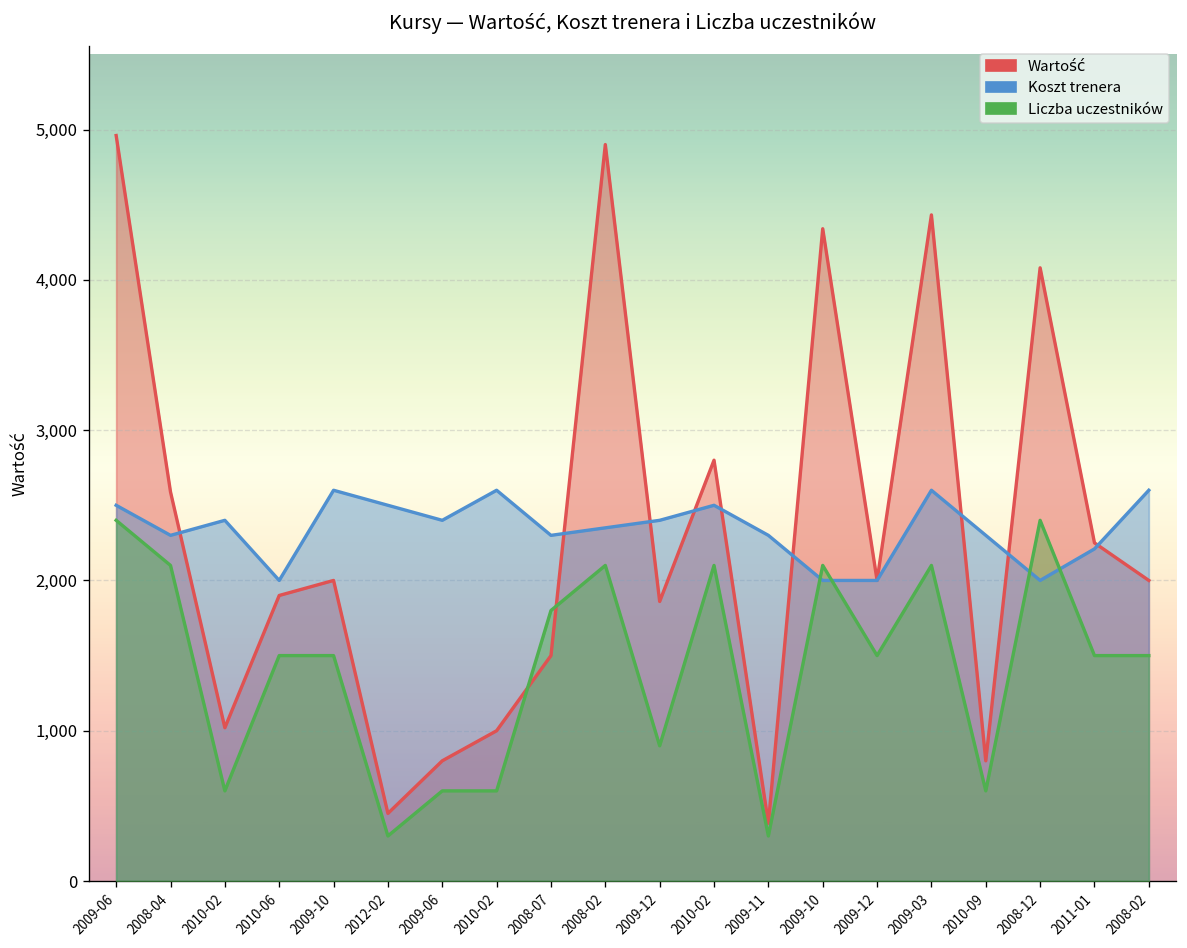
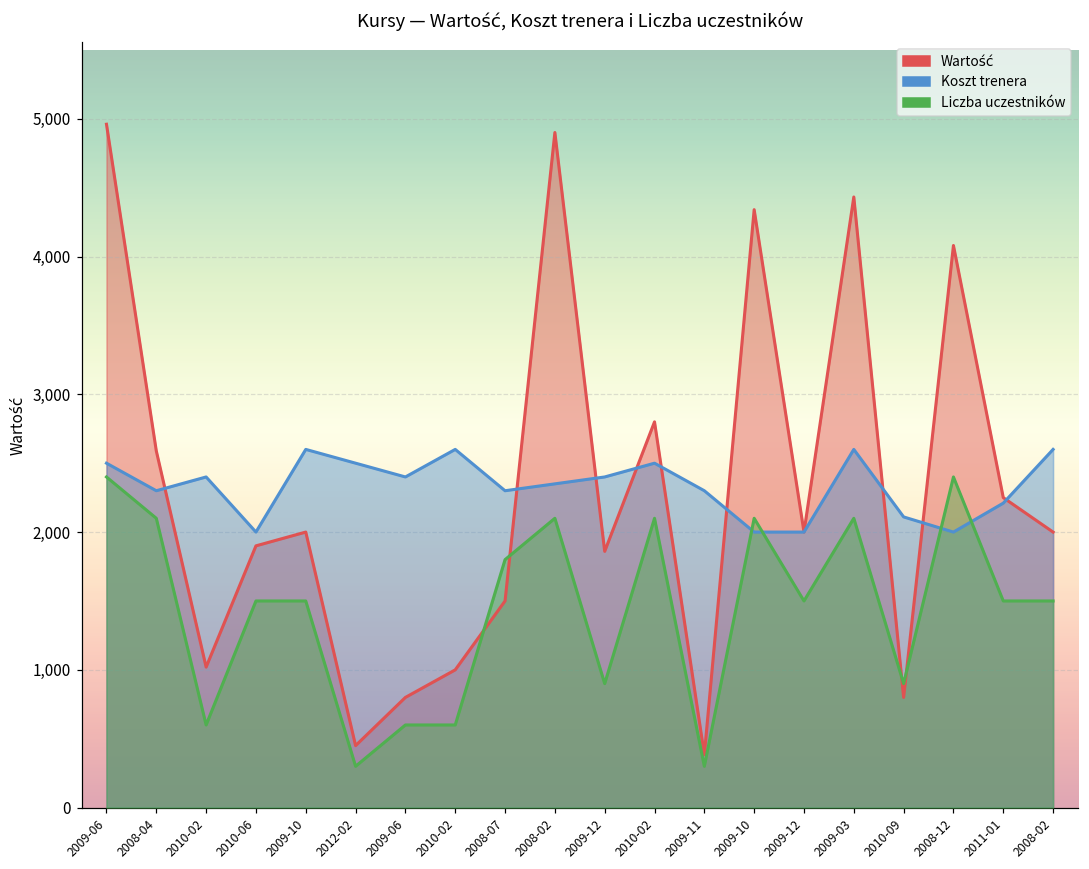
  {
    "Wartość": {
      "2008-04": "2,590",
      "2010-06": "1,900",
      "2012-02": "450",
      "2008-07": "1,500",
      "2009-11": "380",
      "2009-03": "4,430",
      "2010-09": "800",
      "2008-12": "4,080",
      "2011-01": "2,250"
    },
    "Koszt trenera": {
      "2008-04": "2,300",
      "2010-06": "2,000",
      "2012-02": "2,500",
      "2008-07": "2,300",
      "2009-11": "2,300",
      "2009-03": "2,600",
-     "2010-09": "2,300",
+     "2010-09": "2,110",
      "2008-12": "2,000",
      "2011-01": "2,210"
    },
    "Liczba uczestników": {
      "2008-04": "2,100",
      "2010-06": "1,500",
      "2012-02": "300",
      "2008-07": "1,800",
      "2009-11": "300",
      "2009-03": "2,100",
-     "2010-09": "600",
+     "2010-09": "900",
      "2008-12": "2,400",
      "2011-01": "1,500"
    }
  }
